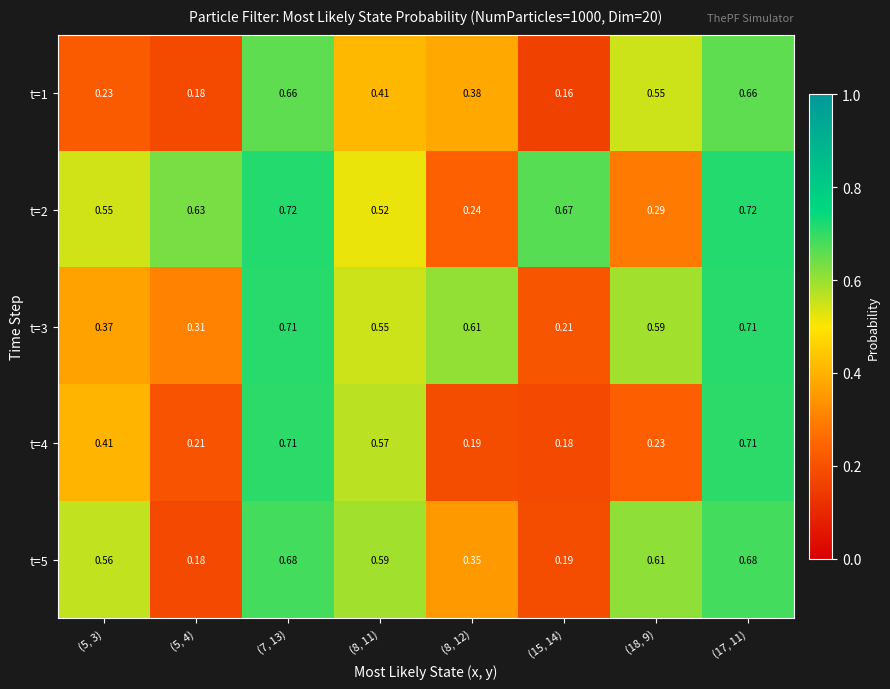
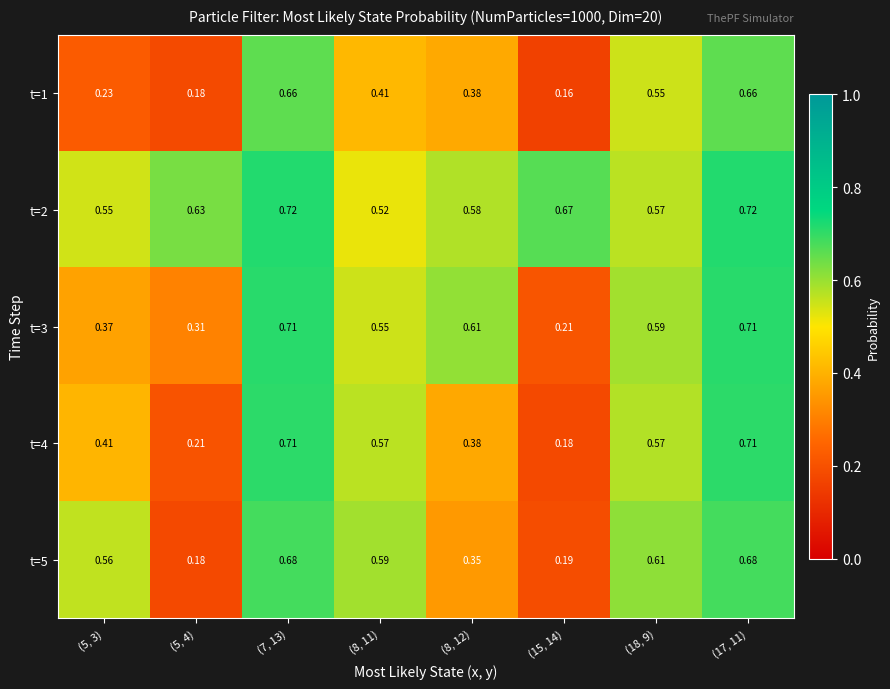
  {
    "t=1": {
      "(5, 3)": 0.23,
      "(5, 4)": 0.18,
      "(7, 13)": 0.66,
      "(8, 11)": 0.41,
      "(8, 12)": 0.38,
      "(15, 14)": 0.16,
      "(18, 9)": 0.55,
      "(17, 11)": 0.66
    },
    "t=2": {
      "(5, 3)": 0.55,
      "(5, 4)": 0.63,
      "(7, 13)": 0.72,
      "(8, 11)": 0.52,
-     "(8, 12)": 0.24,
+     "(8, 12)": 0.58,
      "(15, 14)": 0.67,
-     "(18, 9)": 0.29,
+     "(18, 9)": 0.57,
      "(17, 11)": 0.72
    },
    "t=3": {
      "(5, 3)": 0.37,
      "(5, 4)": 0.31,
      "(7, 13)": 0.71,
      "(8, 11)": 0.55,
      "(8, 12)": 0.61,
      "(15, 14)": 0.21,
      "(18, 9)": 0.59,
      "(17, 11)": 0.71
    },
    "t=4": {
      "(5, 3)": 0.41,
      "(5, 4)": 0.21,
      "(7, 13)": 0.71,
      "(8, 11)": 0.57,
-     "(8, 12)": 0.19,
+     "(8, 12)": 0.38,
      "(15, 14)": 0.18,
-     "(18, 9)": 0.23,
+     "(18, 9)": 0.57,
      "(17, 11)": 0.71
    },
    "t=5": {
      "(5, 3)": 0.56,
      "(5, 4)": 0.18,
      "(7, 13)": 0.68,
      "(8, 11)": 0.59,
      "(8, 12)": 0.35,
      "(15, 14)": 0.19,
      "(18, 9)": 0.61,
      "(17, 11)": 0.68
    }
  }
